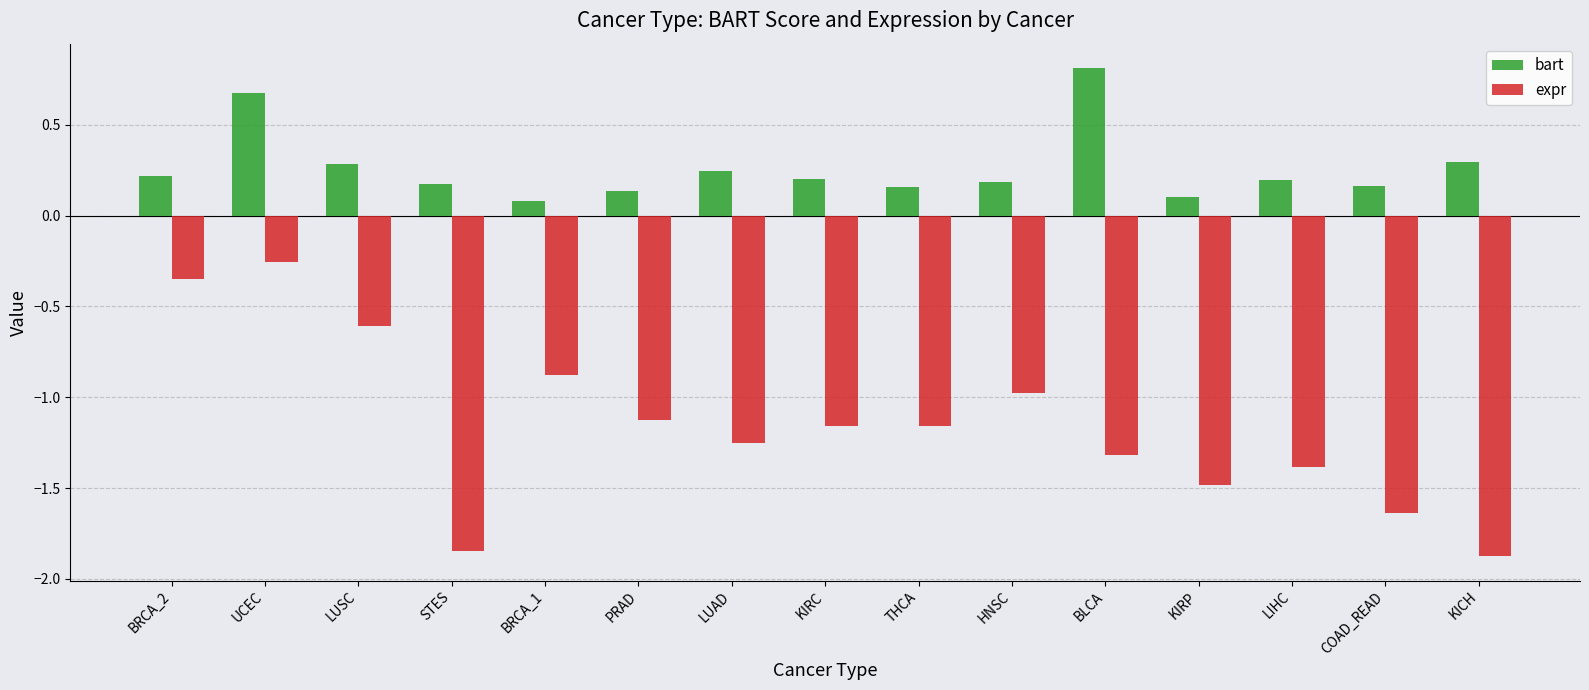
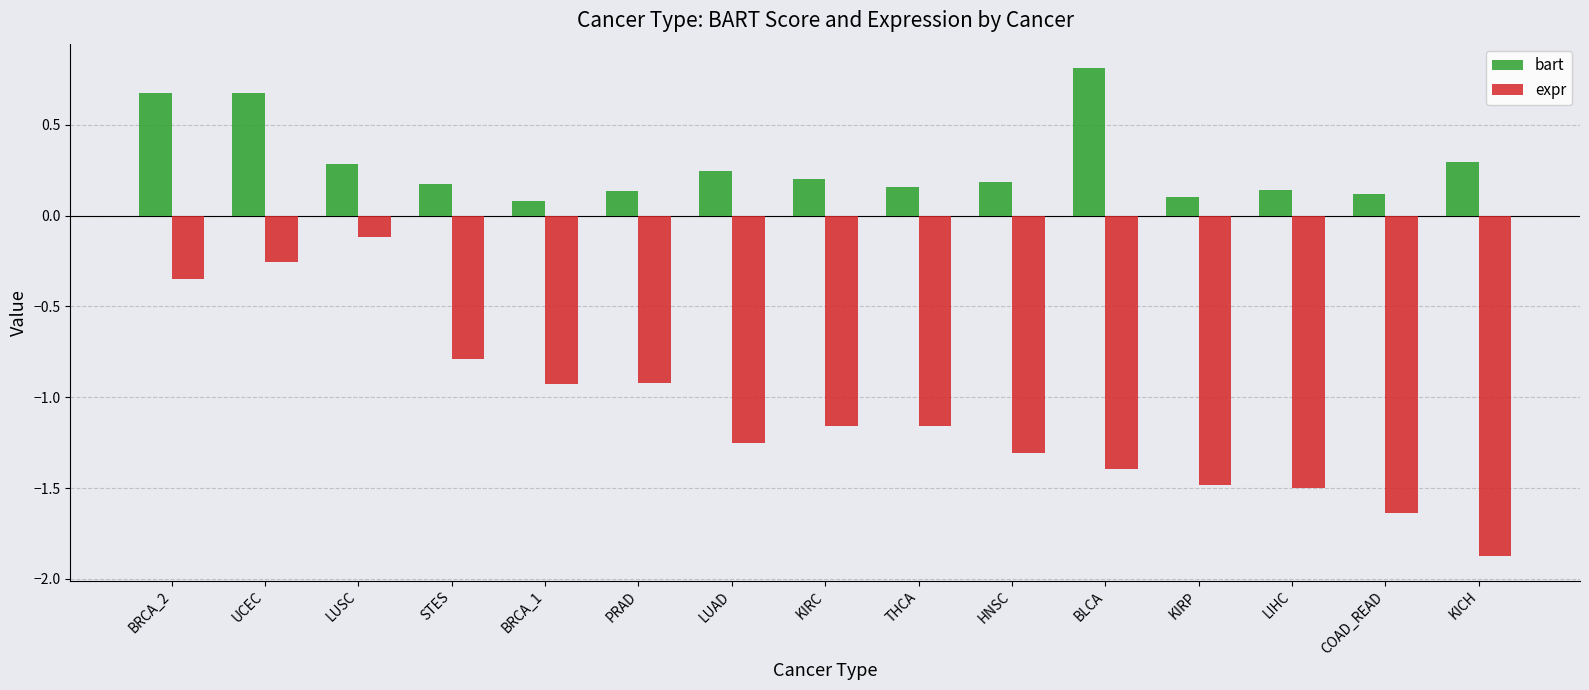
  {
    "bart": {
-     "BRCA_2": 0.22,
+     "BRCA_2": 0.67,
      "UCEC": 0.67,
      "LUSC": 0.28,
      "STES": 0.17,
      "BRCA_1": 0.08,
      "PRAD": 0.13,
      "LUAD": 0.25,
      "KIRC": 0.20,
      "THCA": 0.16,
      "HNSC": 0.19,
      "BLCA": 0.81,
      "KIRP": 0.10,
-     "LIHC": 0.20,
-     "COAD_READ": 0.17,
+     "LIHC": 0.14,
+     "COAD_READ": 0.12,
      "KICH": 0.30
    },
    "expr": {
      "BRCA_2": -0.35,
      "UCEC": -0.25,
-     "LUSC": -0.61,
-     "STES": -1.85,
-     "BRCA_1": -0.88,
-     "PRAD": -1.13,
+     "LUSC": -0.12,
+     "STES": -0.79,
+     "BRCA_1": -0.93,
+     "PRAD": -0.92,
      "LUAD": -1.25,
      "KIRC": -1.16,
      "THCA": -1.16,
-     "HNSC": -0.98,
-     "BLCA": -1.32,
+     "HNSC": -1.31,
+     "BLCA": -1.39,
      "KIRP": -1.49,
-     "LIHC": -1.38,
+     "LIHC": -1.50,
      "COAD_READ": -1.64,
      "KICH": -1.87
    }
  }
